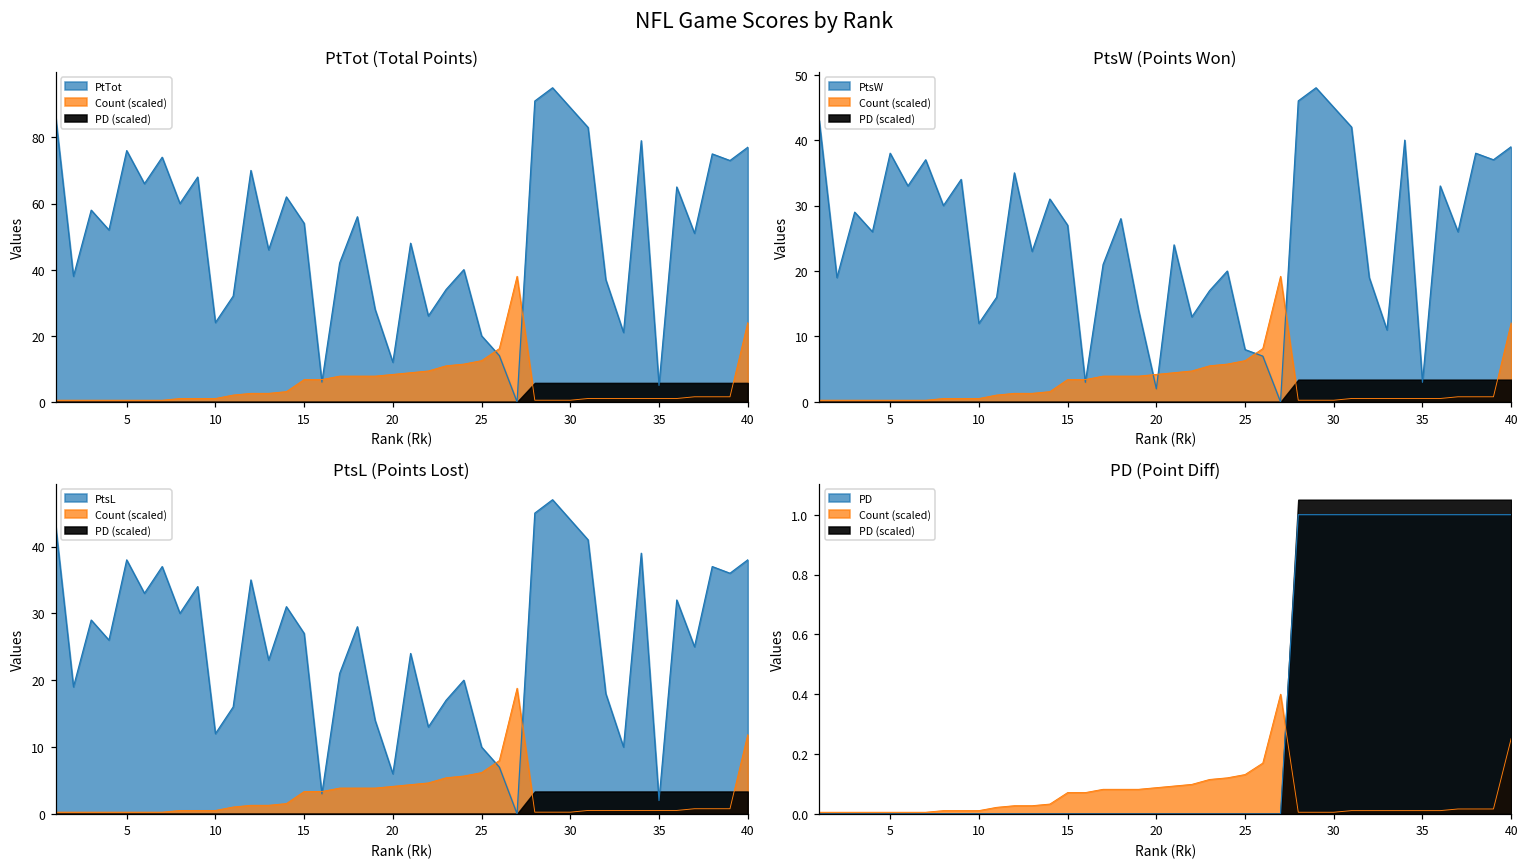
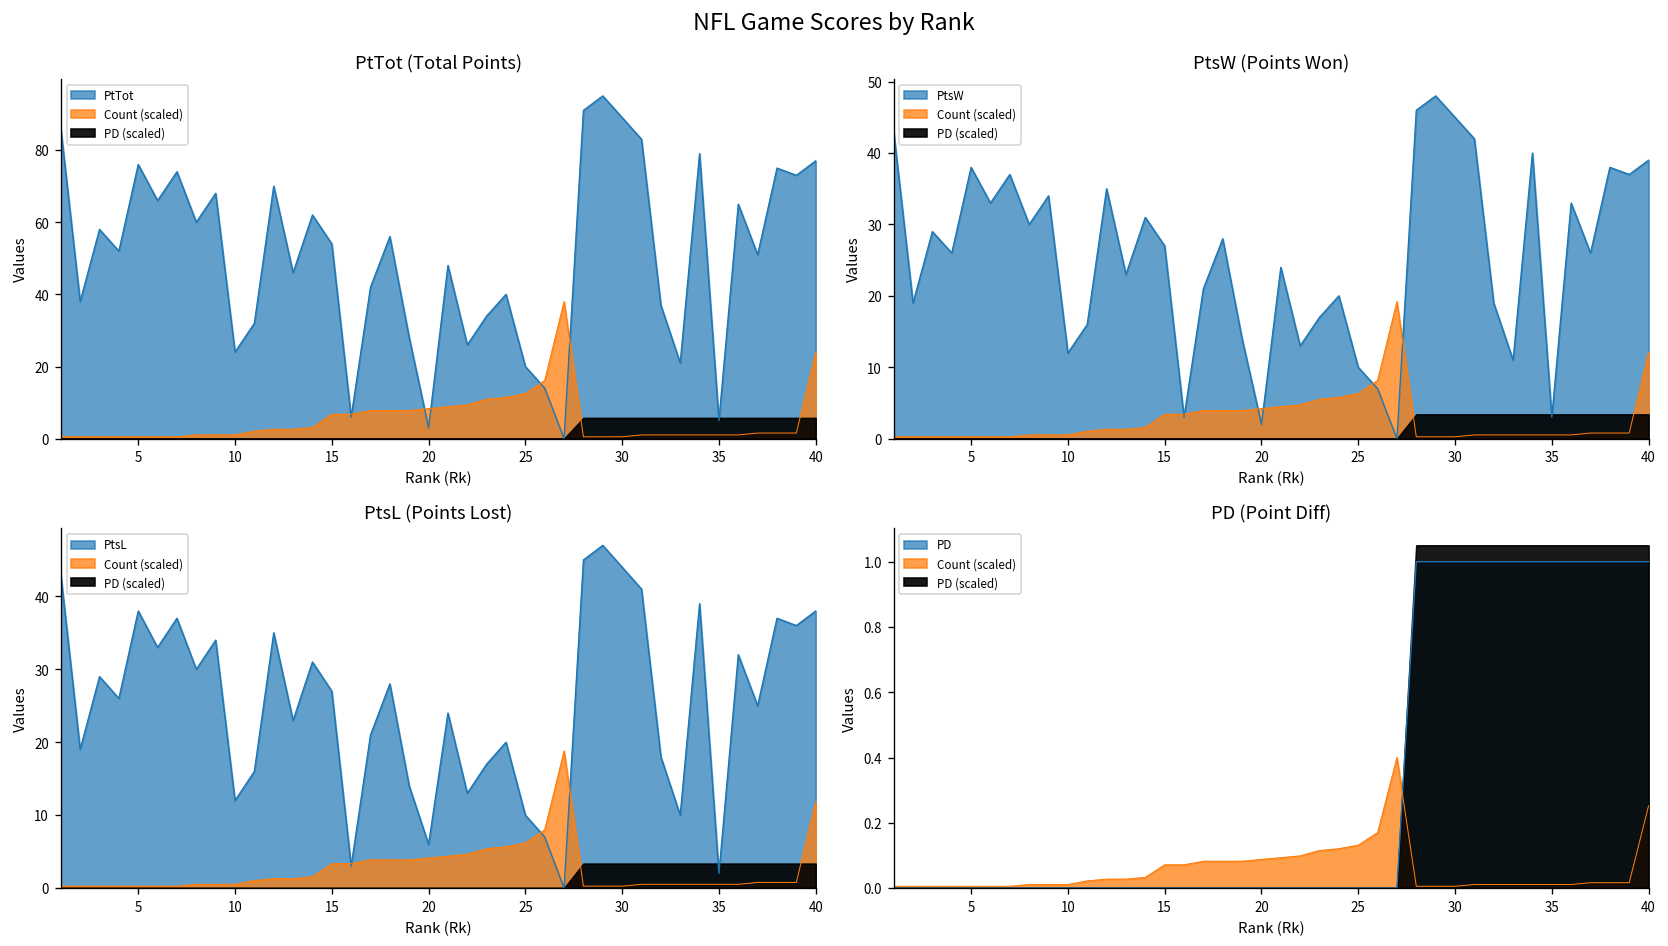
  {
    "PtTot (Total Points)": {
      "PtTot": {
        "5": 76,
        "10": 24,
        "15": 54,
-       "20": 12,
+       "20": 3,
        "25": 20,
        "30": 89,
        "40": 77
      },
      "Count (scaled)": {
        "10": 1,
        "15": 7,
        "20": 8,
        "25": 12,
        "30": 1,
        "35": 1,
        "40": 24
      },
      "PD (scaled)": {
        "10": 0,
        "15": 0,
        "20": 0,
        "25": 0,
        "30": 6,
        "40": 6
      }
    },
    "PtsW (Points Won)": {
      "PtsW": {
        "5": 38,
        "10": 12,
        "15": 27,
        "20": 2,
-       "25": 8,
+       "25": 10,
        "30": 45,
        "40": 39
      },
      "Count (scaled)": {
        "10": 1,
        "15": 3,
        "20": 4,
        "25": 6,
        "30": 0,
        "35": 1,
        "40": 12
      },
      "PD (scaled)": {
        "10": 0,
        "15": 0,
        "20": 0,
        "25": 0,
        "30": 3,
        "40": 3
      }
    },
    "PtsL (Points Lost)": {
      "PtsL": {
        "5": 38,
        "10": 12,
        "15": 27,
        "20": 6,
        "25": 10,
        "30": 44,
        "35": 2,
        "40": 38
      },
      "Count (scaled)": {
        "10": 1,
        "15": 3,
        "20": 4,
        "25": 6,
        "30": 0,
        "35": 1,
        "40": 12
      },
      "PD (scaled)": {
        "10": 0,
        "15": 0,
        "20": 0,
        "25": 0,
        "30": 3,
        "35": 3,
        "40": 3
      }
    },
    "PD (Point Diff)": {
      "PD": {
        "30": 1.00,
        "35": 1.00,
        "40": 1.00
      },
      "Count (scaled)": {
        "10": 0.01,
        "15": 0.07,
        "20": 0.09,
        "25": 0.13,
        "30": 0.01,
        "35": 0.01,
        "40": 0.25
      },
      "PD (scaled)": {
        "30": 1.05,
        "35": 1.05,
        "40": 1.05
      }
    }
  }
